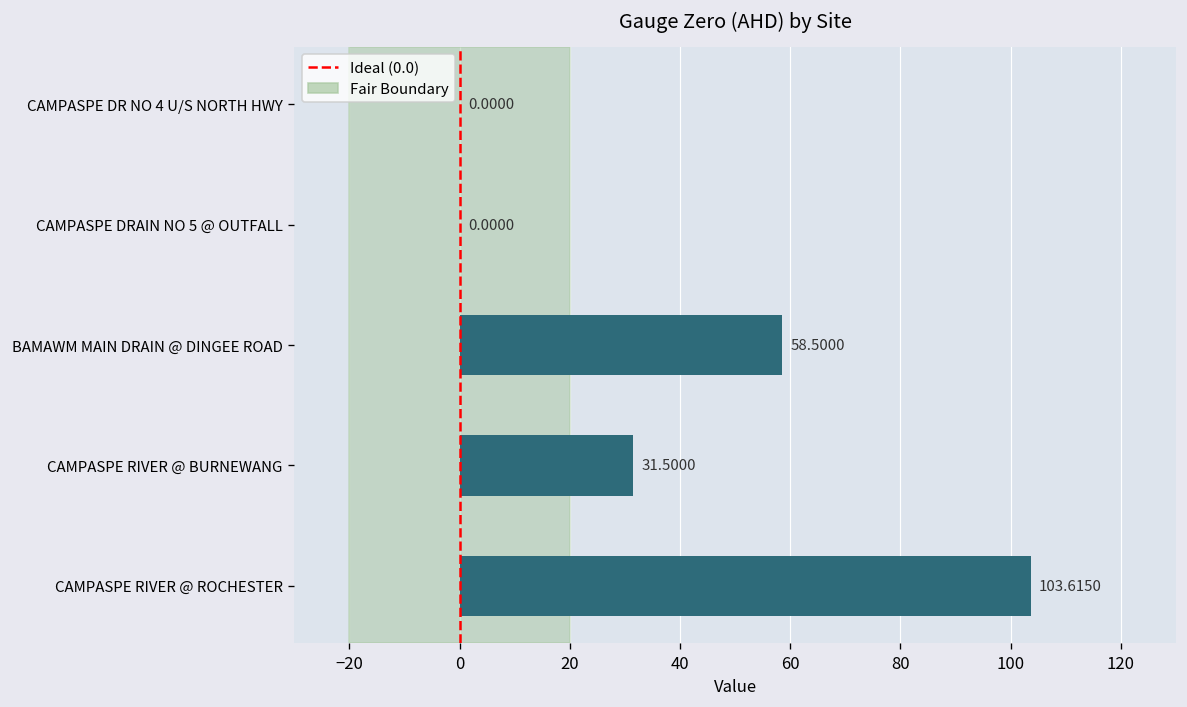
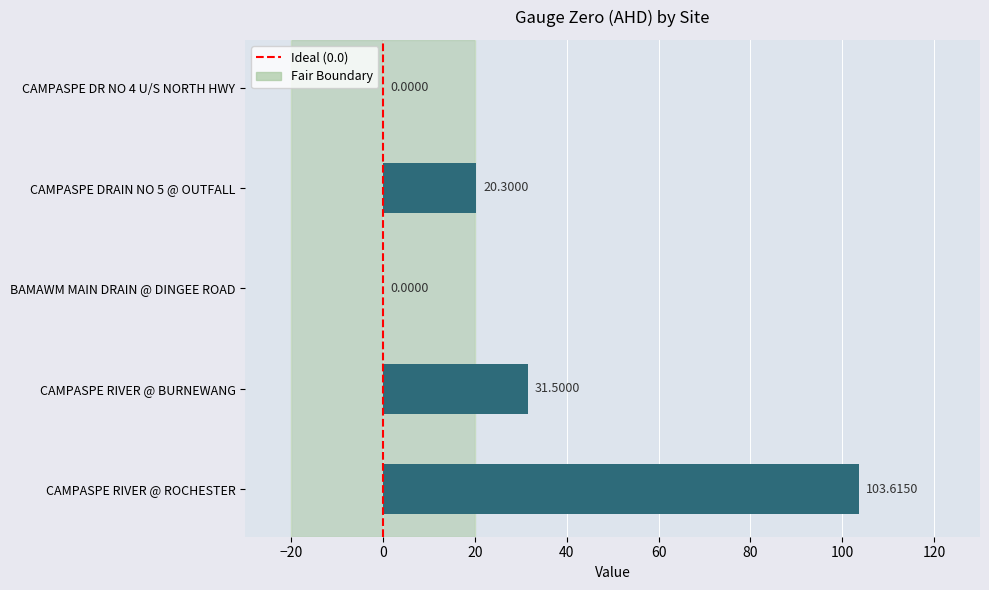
  {
    "CAMPASPE DR NO 4 U/S NORTH HWY": 0.0000,
-   "CAMPASPE DRAIN NO 5 @ OUTFALL": 0.0000,
-   "BAMAWM MAIN DRAIN @ DINGEE ROAD": 58.5000,
+   "CAMPASPE DRAIN NO 5 @ OUTFALL": 20.3000,
+   "BAMAWM MAIN DRAIN @ DINGEE ROAD": 0.0000,
    "CAMPASPE RIVER @ BURNEWANG": 31.5000,
    "CAMPASPE RIVER @ ROCHESTER": 103.6150
  }
